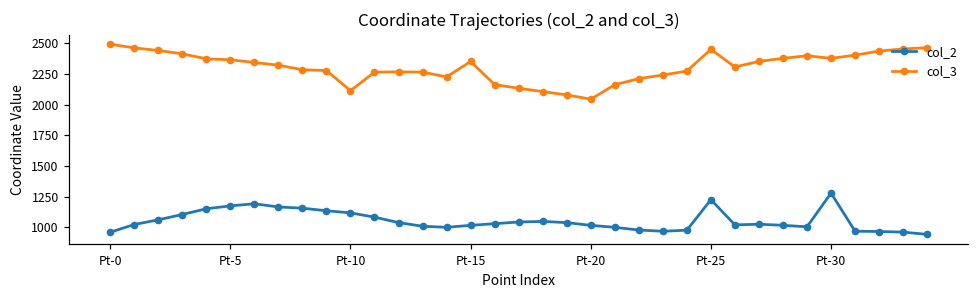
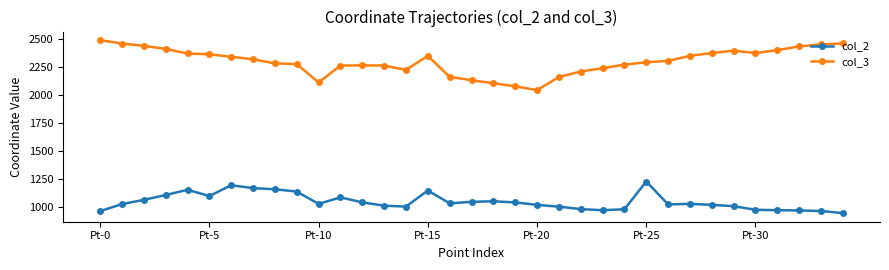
  {
    "col_2": {
      "Pt-0": 960,
-     "Pt-5": 1170,
-     "Pt-10": 1120,
-     "Pt-15": 1020,
+     "Pt-5": 1100,
+     "Pt-10": 1020,
+     "Pt-15": 1140,
      "Pt-20": 1020,
      "Pt-25": 1230,
-     "Pt-30": 1280
+     "Pt-30": 970
    },
    "col_3": {
      "Pt-0": 2490,
      "Pt-5": 2370,
      "Pt-10": 2110,
      "Pt-15": 2350,
      "Pt-20": 2050,
-     "Pt-25": 2450,
+     "Pt-25": 2290,
      "Pt-30": 2380
    }
  }
